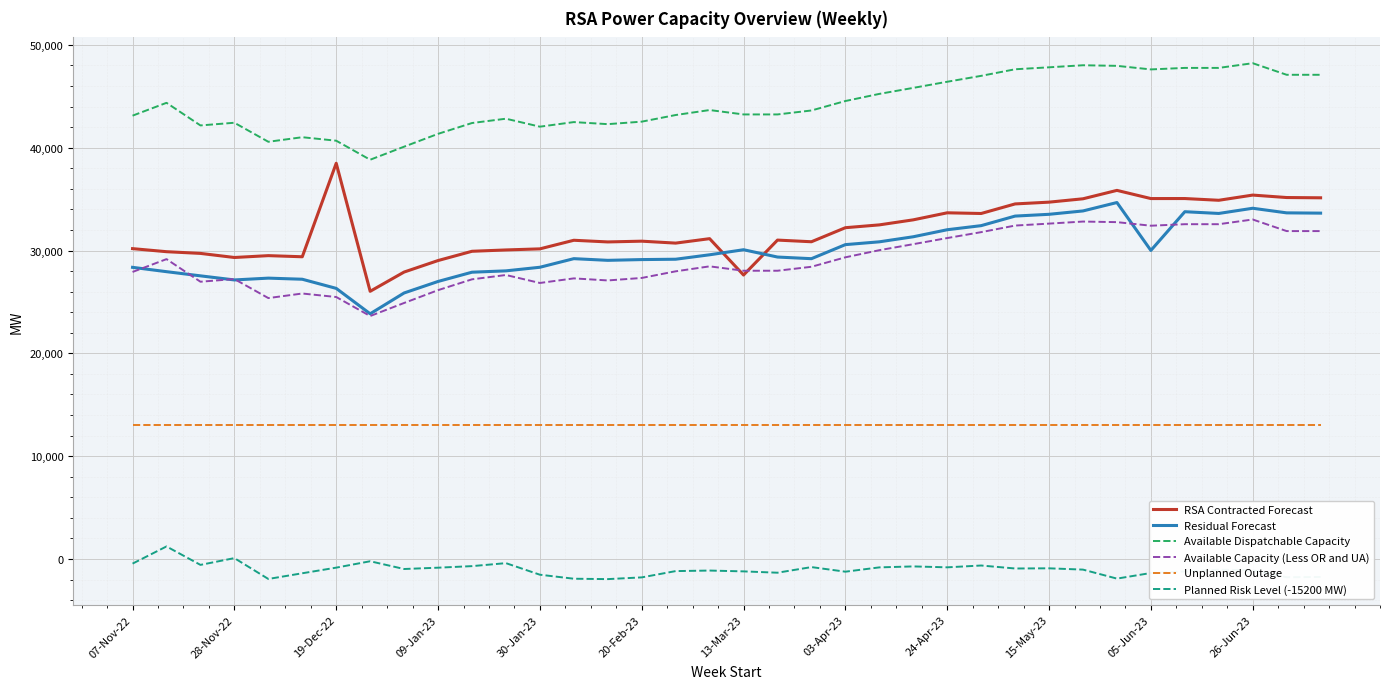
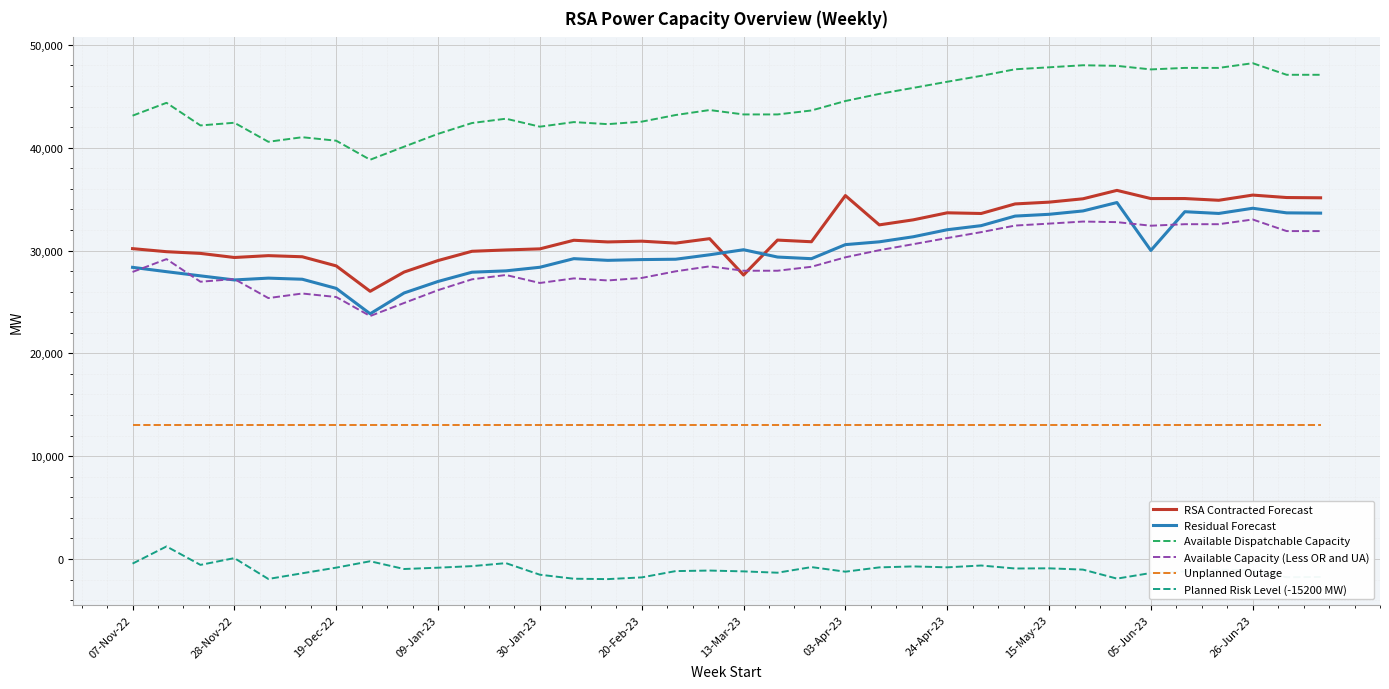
  {
    "RSA Contracted Forecast": {
      "07-Nov-22": "30,200",
      "28-Nov-22": "29,300",
-     "19-Dec-22": "38,500",
+     "19-Dec-22": "28,500",
      "09-Jan-23": "29,000",
      "30-Jan-23": "30,200",
      "20-Feb-23": "30,900",
      "13-Mar-23": "27,600",
-     "03-Apr-23": "32,200",
+     "03-Apr-23": "35,300",
      "24-Apr-23": "33,700",
      "15-May-23": "34,700",
      "05-Jun-23": "35,100",
      "26-Jun-23": "35,400"
    },
    "Residual Forecast": {
      "07-Nov-22": "28,400",
      "19-Dec-22": "26,300",
      "09-Jan-23": "27,000",
      "30-Jan-23": "28,400",
      "20-Feb-23": "29,100",
      "13-Mar-23": "30,100",
      "03-Apr-23": "30,600",
      "24-Apr-23": "32,000",
      "15-May-23": "33,500",
      "05-Jun-23": "30,000",
      "26-Jun-23": "34,100"
    },
    "Available Capacity (Less OR and UA)": {
      "07-Nov-22": "27,900",
      "19-Dec-22": "25,500",
      "09-Jan-23": "26,100",
      "30-Jan-23": "26,800",
      "20-Feb-23": "27,300",
      "13-Mar-23": "28,000",
      "03-Apr-23": "29,300",
      "24-Apr-23": "31,200",
      "15-May-23": "32,600",
      "05-Jun-23": "32,400",
      "26-Jun-23": "33,000"
    },
    "Unplanned Outage": {
      "07-Nov-22": "13,000",
      "28-Nov-22": "13,000",
      "19-Dec-22": "13,000",
      "09-Jan-23": "13,000",
      "30-Jan-23": "13,000",
      "20-Feb-23": "13,000",
      "13-Mar-23": "13,000",
      "03-Apr-23": "13,000",
      "24-Apr-23": "13,000",
      "15-May-23": "13,000",
      "05-Jun-23": "13,000",
      "26-Jun-23": "13,000"
    }
  }
